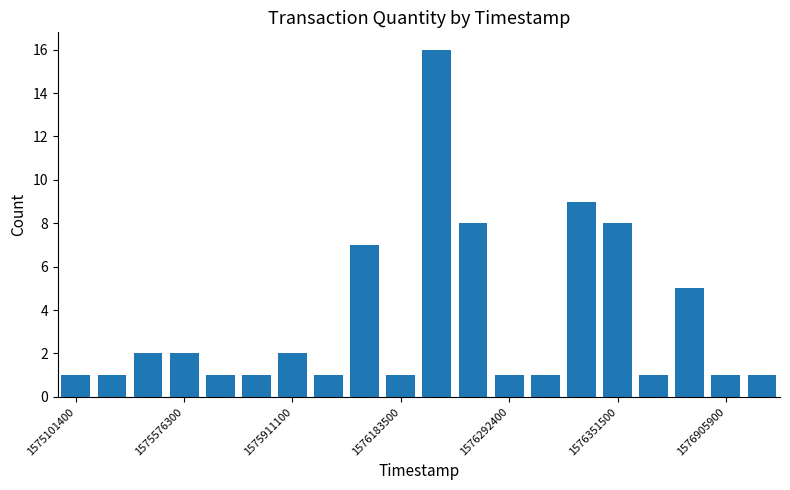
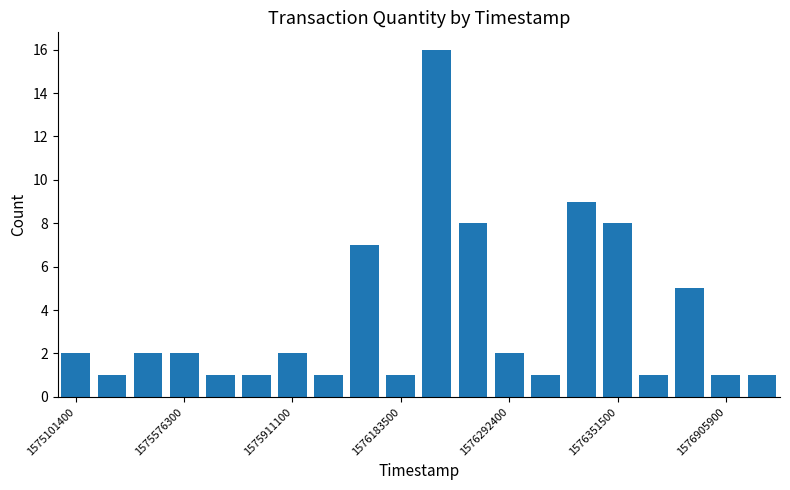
  {
-   "1575101400": 1,
+   "1575101400": 2,
    "1575576300": 2,
    "1575911100": 2,
    "1576183500": 1,
-   "1576292400": 1,
+   "1576292400": 2,
    "1576351500": 8,
    "1576905900": 1
  }
